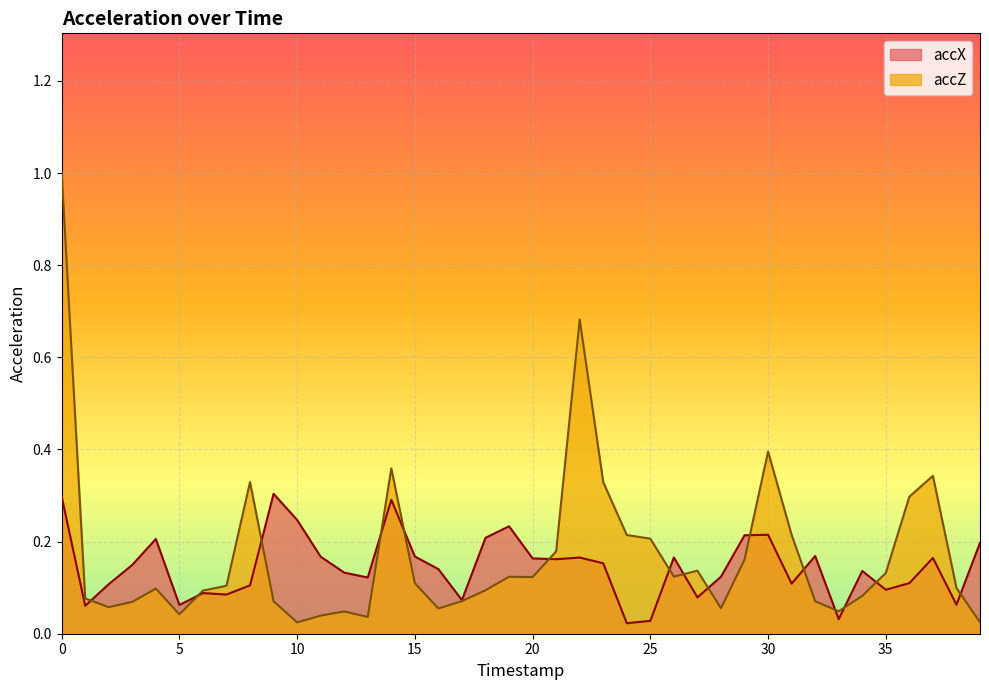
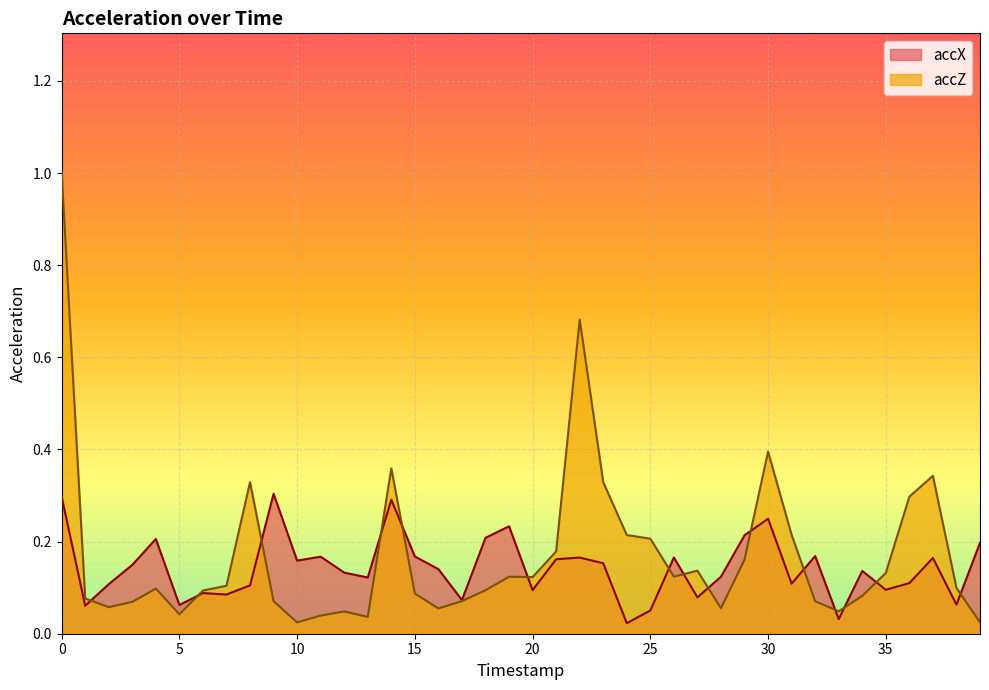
  {
    "accX": {
      "0": 0.30,
      "5": 0.06,
-     "10": 0.25,
+     "10": 0.16,
      "15": 0.17,
-     "20": 0.16,
-     "25": 0.03,
-     "30": 0.21,
+     "20": 0.09,
+     "25": 0.05,
+     "30": 0.25,
      "35": 0.10
    },
    "accZ": {
      "0": 1.00,
      "5": 0.04,
      "10": 0.02,
-     "15": 0.11,
+     "15": 0.09,
      "20": 0.12,
      "25": 0.21,
      "30": 0.40,
      "35": 0.13
    }
  }
